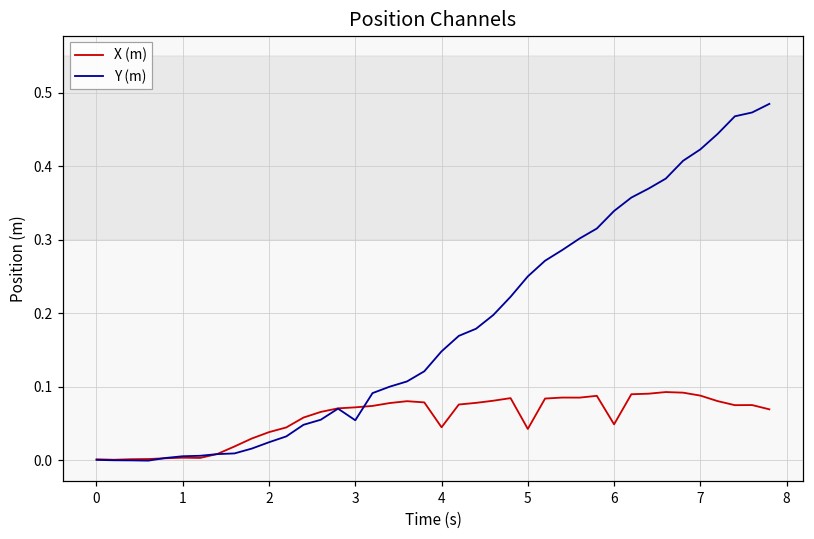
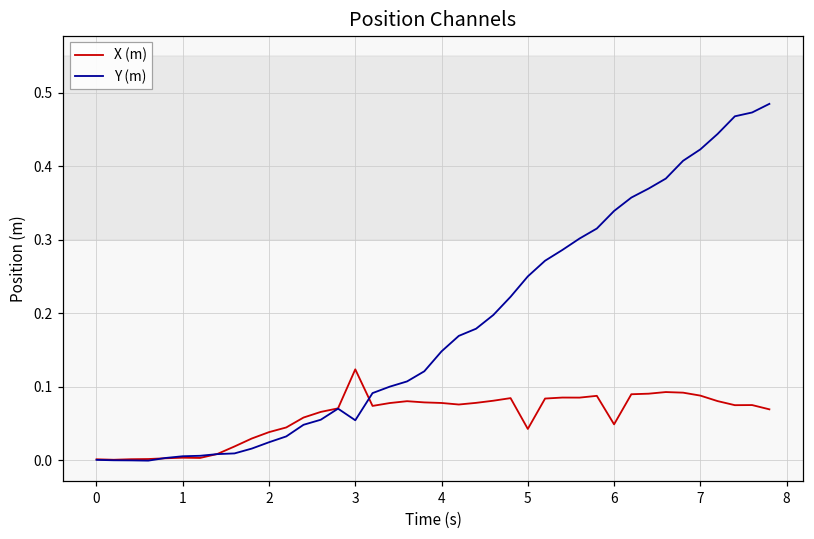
  {
    "X (m)": {
      "2": 0.04,
-     "3": 0.07,
-     "4": 0.04,
+     "3": 0.12,
+     "4": 0.08,
      "5": 0.04,
      "6": 0.05,
      "7": 0.09
    },
    "Y (m)": {
      "2": 0.02,
      "3": 0.05,
      "4": 0.15,
      "5": 0.25,
      "6": 0.34,
      "7": 0.42
    }
  }
